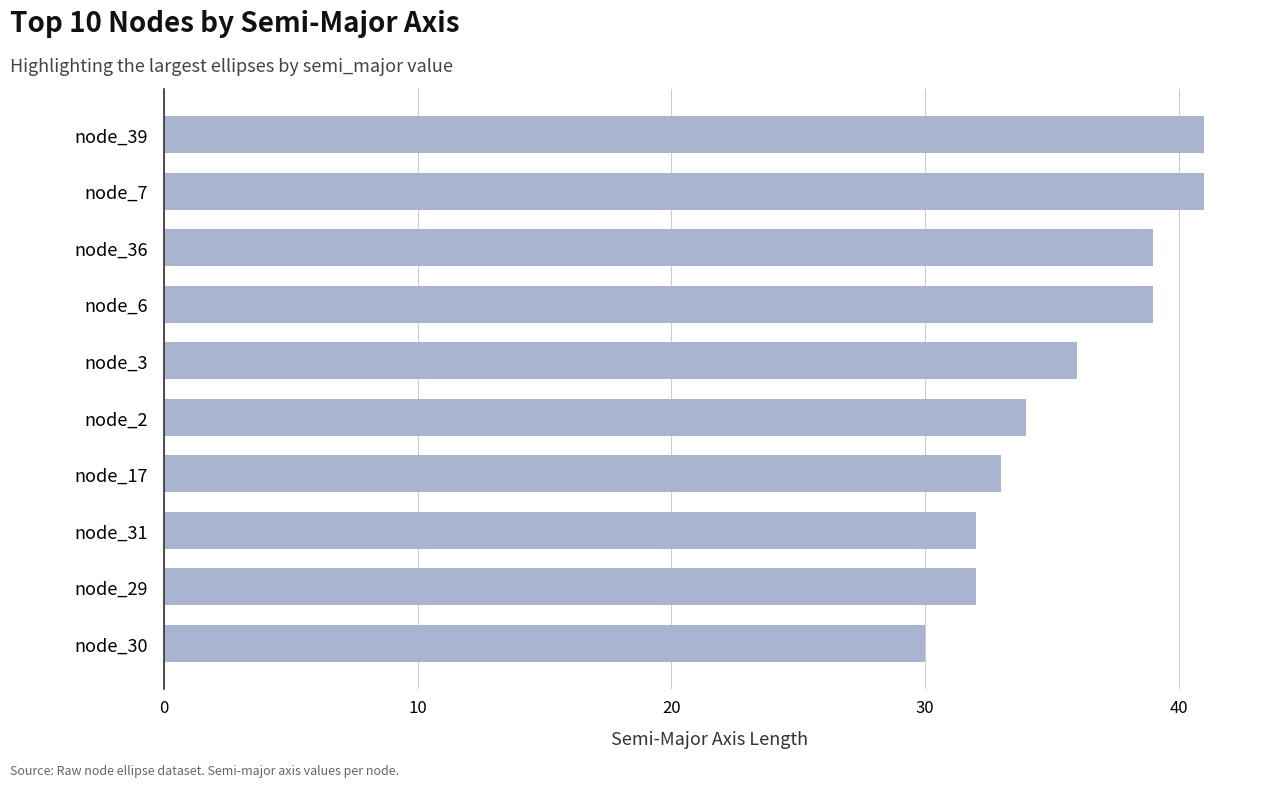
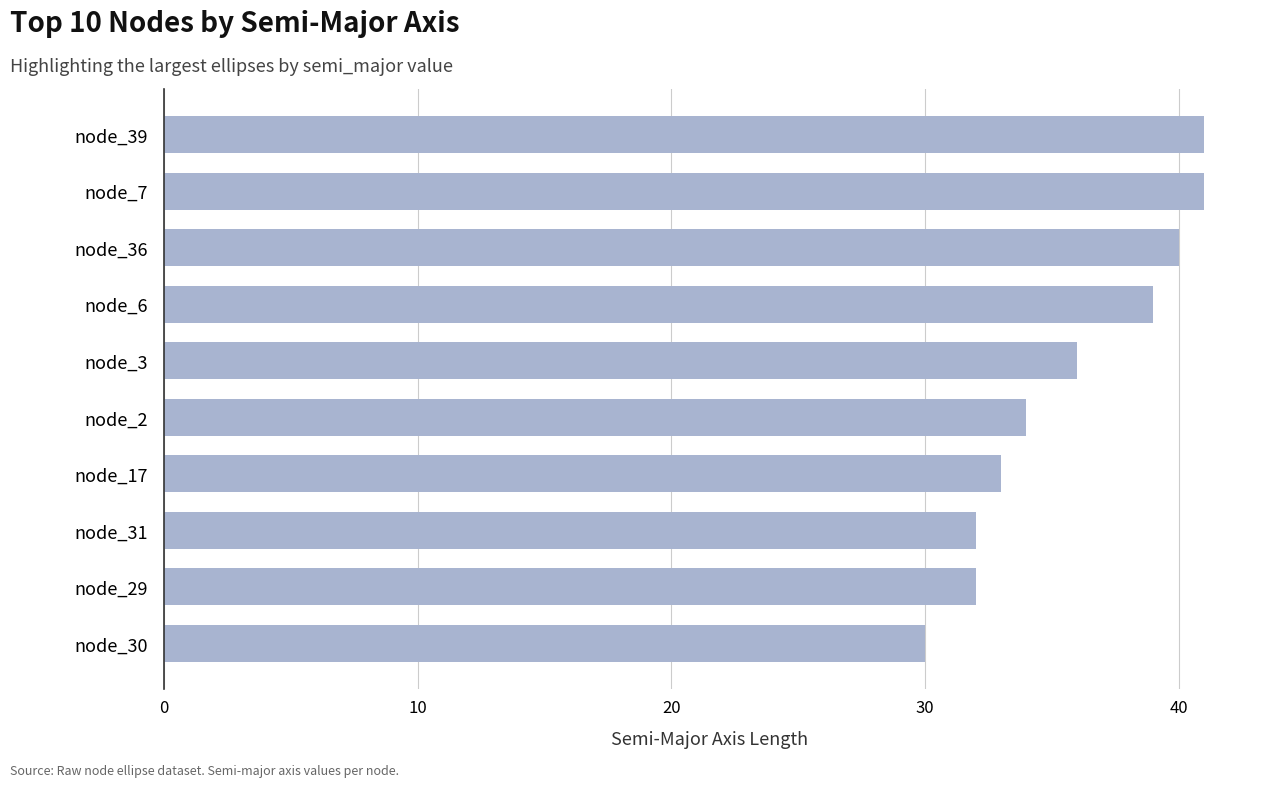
  {
    "node_39": 41,
    "node_7": 41,
-   "node_36": 39,
+   "node_36": 40,
    "node_6": 39,
    "node_3": 36,
    "node_2": 34,
    "node_17": 33,
    "node_31": 32,
    "node_29": 32,
    "node_30": 30
  }
